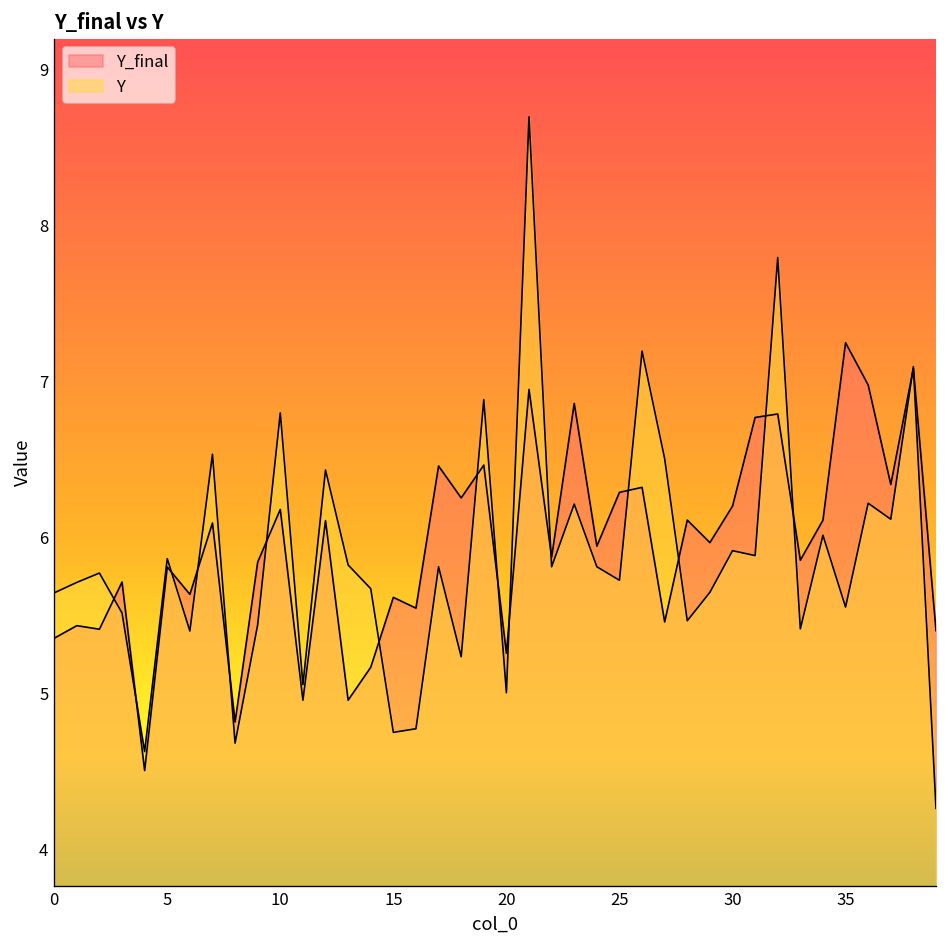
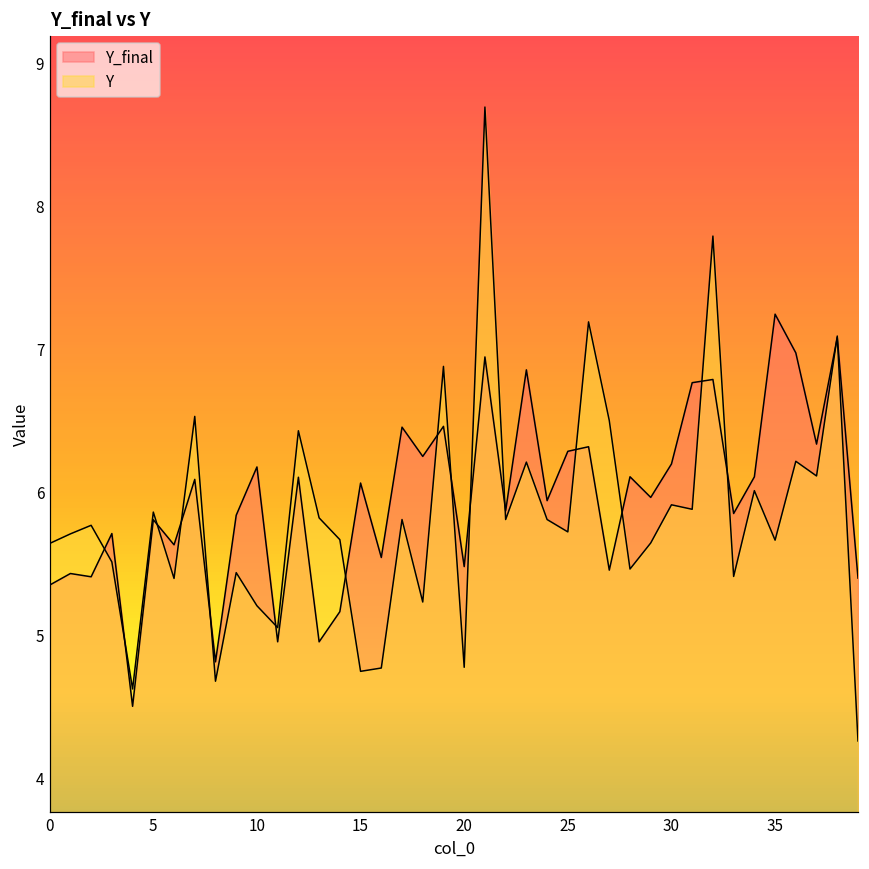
  {
    "Y_final": {
      "0": 5.35,
      "5": 5.81,
      "10": 6.18,
-     "15": 5.62,
-     "20": 5.26,
+     "15": 6.07,
+     "20": 5.48,
      "25": 6.29,
      "30": 6.20,
      "35": 7.25
    },
    "Y": {
      "0": 5.64,
      "5": 5.86,
-     "10": 6.80,
+     "10": 5.21,
      "15": 4.75,
-     "20": 5.00,
+     "20": 4.78,
      "25": 5.73,
      "30": 5.92,
-     "35": 5.55
+     "35": 5.67
    }
  }
